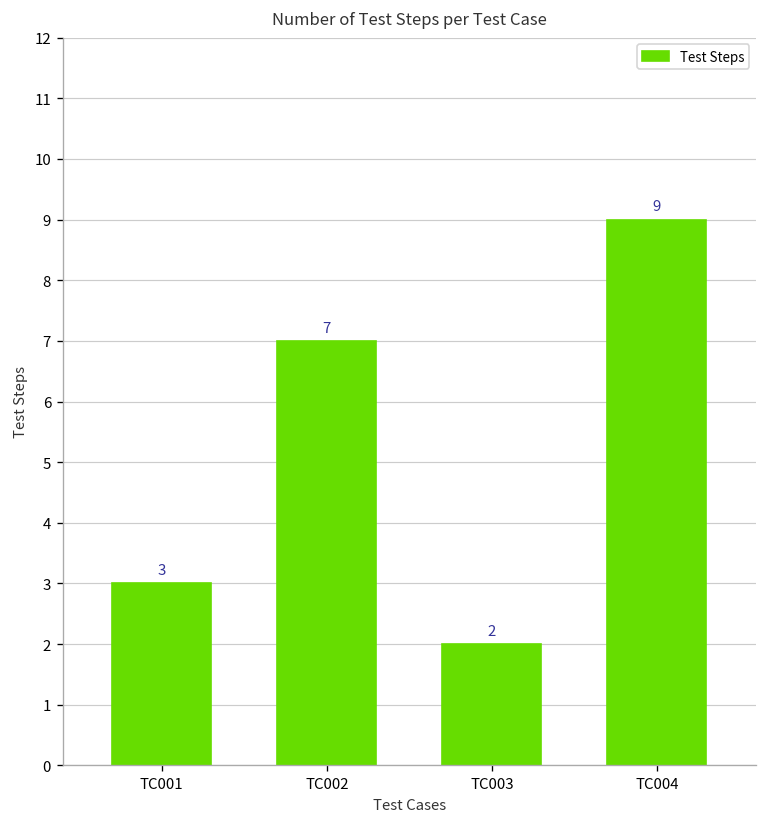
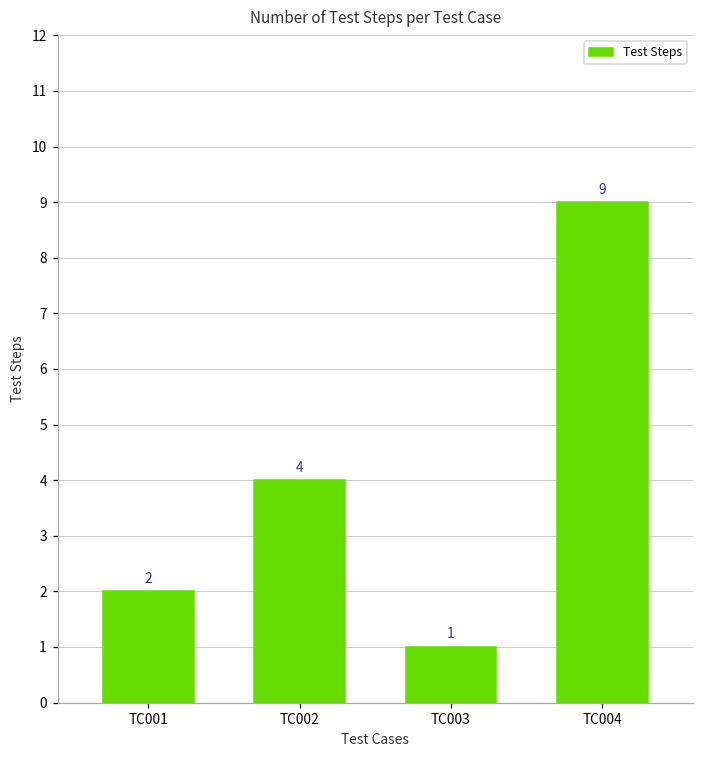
  {
-   "TC001": 3,
-   "TC002": 7,
-   "TC003": 2,
+   "TC001": 2,
+   "TC002": 4,
+   "TC003": 1,
    "TC004": 9
  }
